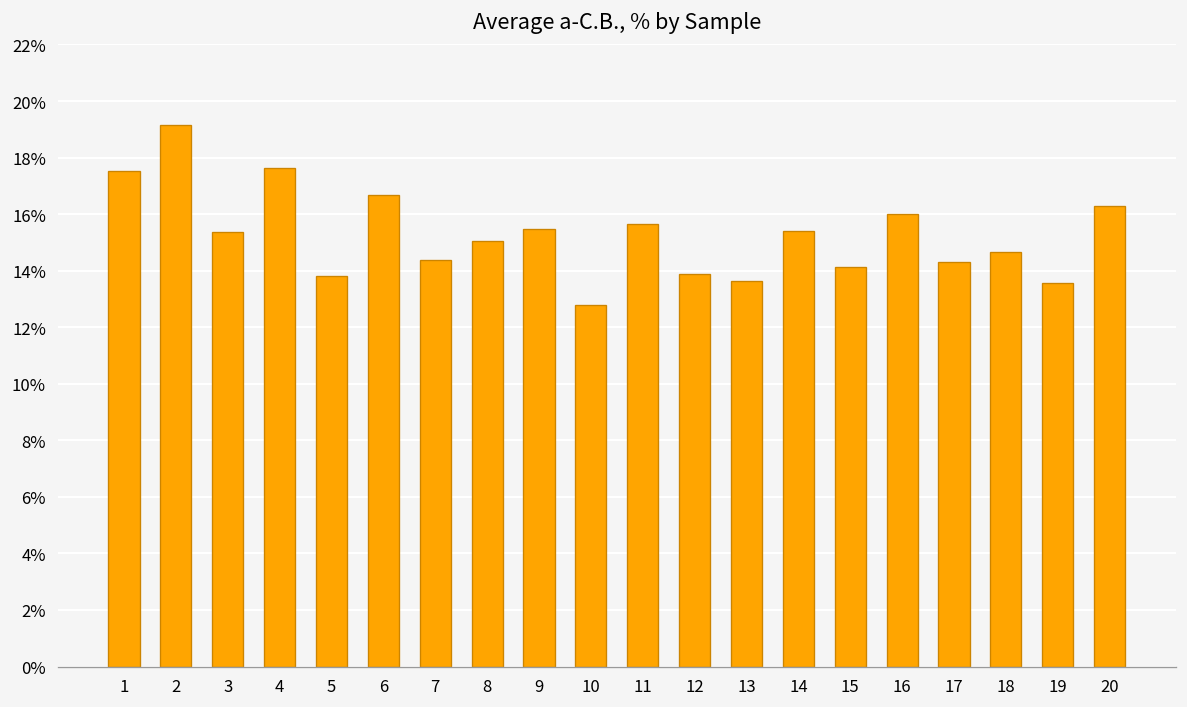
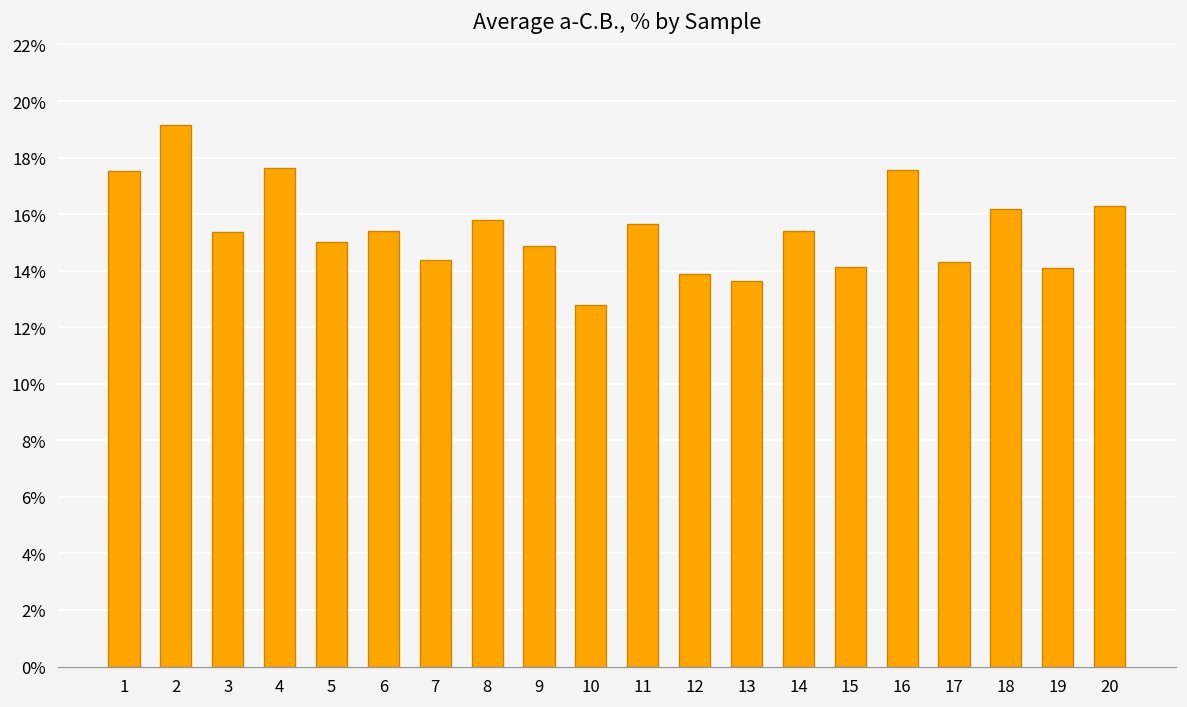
  {
    "1": "17.5%",
    "2": "19.1%",
    "3": "15.4%",
    "4": "17.6%",
-   "5": "13.8%",
-   "6": "16.7%",
+   "5": "15.0%",
+   "6": "15.4%",
    "7": "14.4%",
-   "8": "15.1%",
-   "9": "15.5%",
+   "8": "15.8%",
+   "9": "14.9%",
    "10": "12.8%",
    "11": "15.7%",
    "12": "13.9%",
    "13": "13.7%",
    "14": "15.4%",
    "15": "14.1%",
-   "16": "16.0%",
+   "16": "17.6%",
    "17": "14.3%",
-   "18": "14.7%",
-   "19": "13.6%",
+   "18": "16.2%",
+   "19": "14.1%",
    "20": "16.3%"
  }
